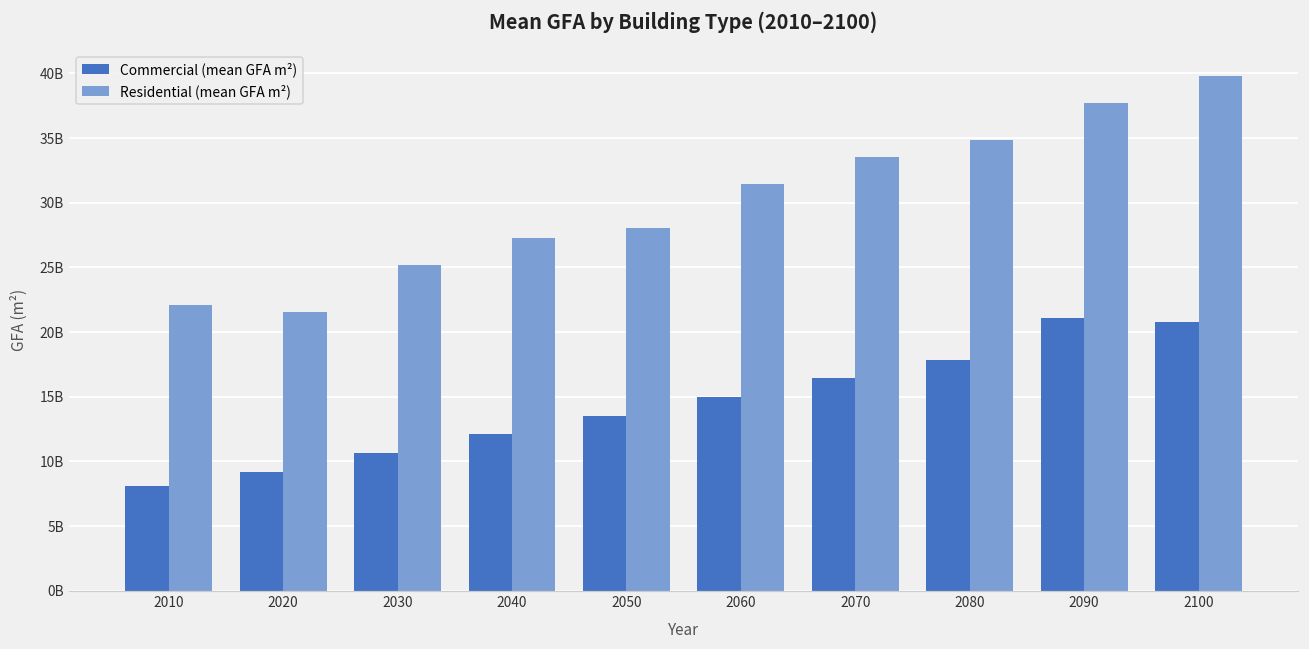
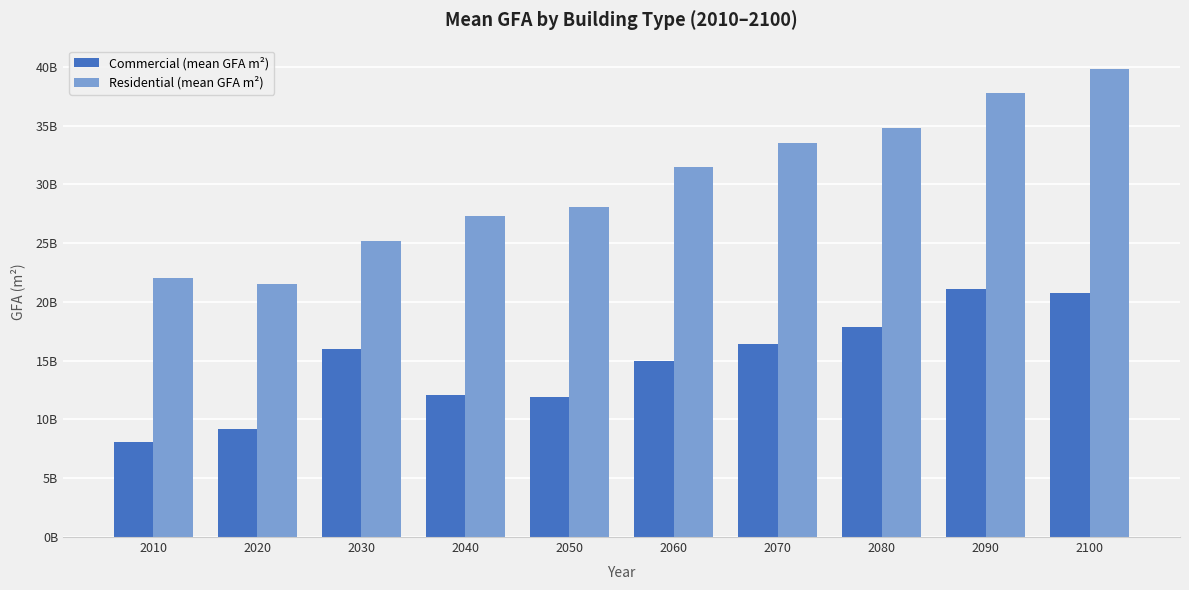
  {
    "Commercial (mean GFA m²)": {
      "2010": 8100000000,
      "2020": 9200000000,
-     "2030": 10700000000,
+     "2030": 16000000000,
      "2040": 12100000000,
-     "2050": 13500000000,
+     "2050": 11900000000,
      "2060": 15000000000,
      "2070": 16400000000,
      "2080": 17900000000,
      "2090": 21100000000,
      "2100": 20800000000
    },
    "Residential (mean GFA m²)": {
      "2010": 22100000000,
      "2020": 21600000000,
      "2030": 25200000000,
      "2040": 27300000000,
      "2050": 28100000000,
      "2060": 31500000000,
      "2070": 33600000000,
      "2080": 34800000000,
      "2090": 37700000000,
      "2100": 39800000000
    }
  }
